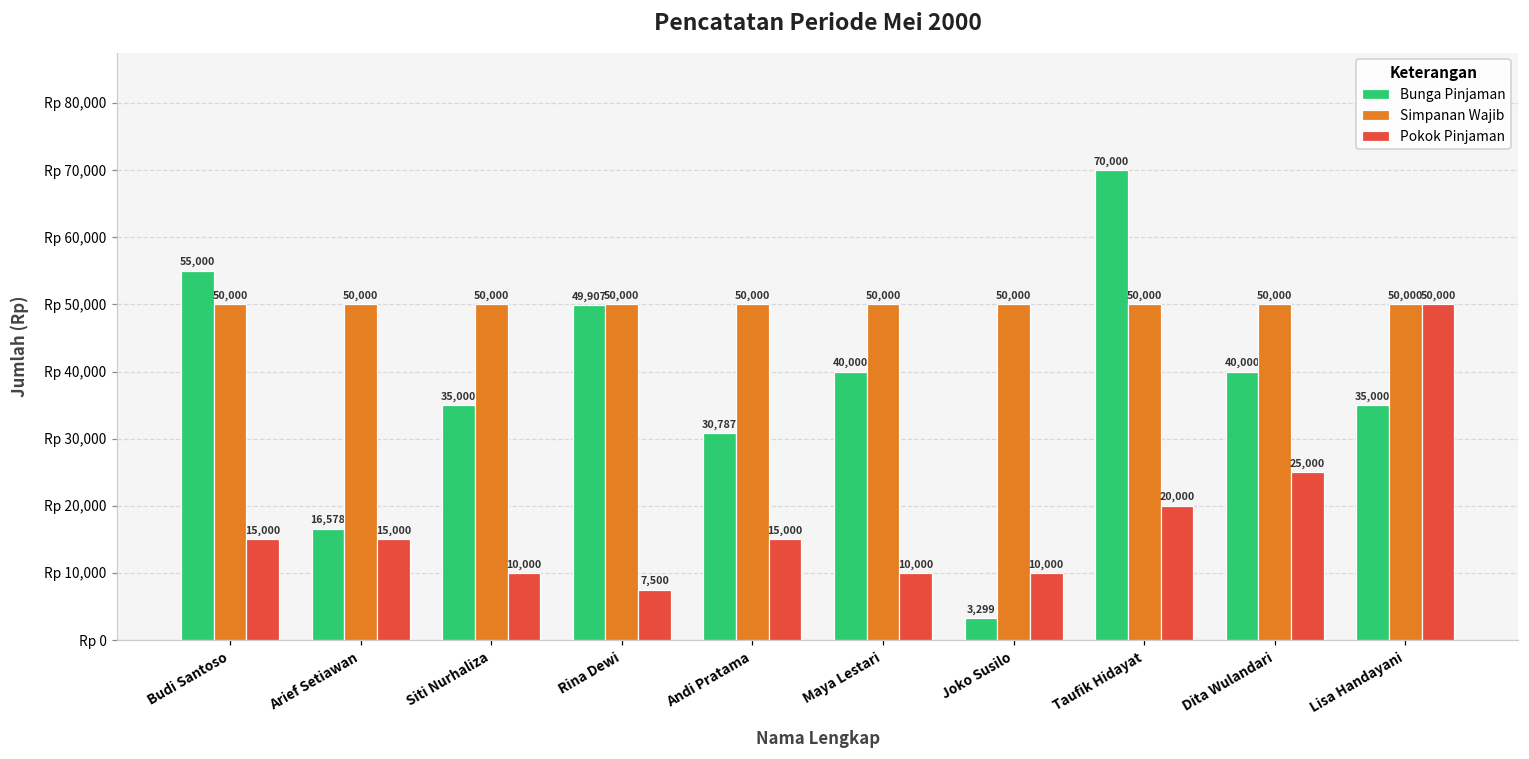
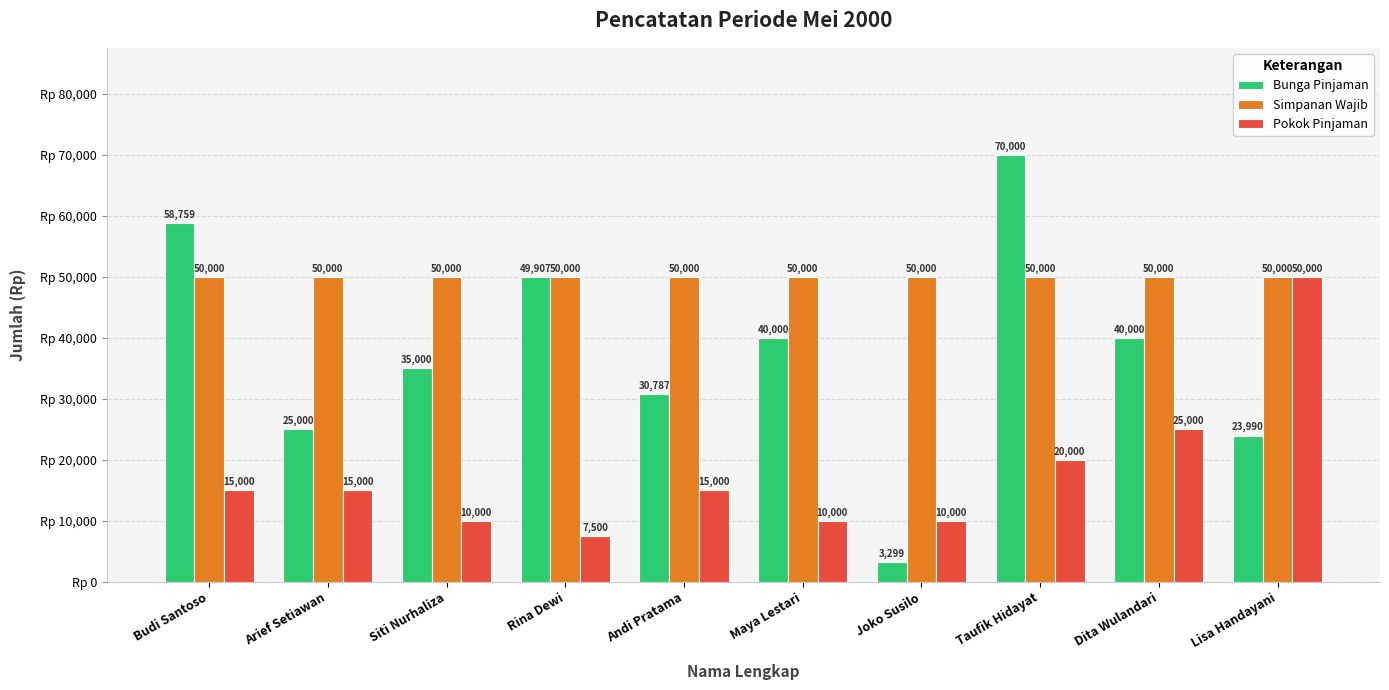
  {
    "Bunga Pinjaman": {
-     "Budi Santoso": "55,000",
-     "Arief Setiawan": "16,578",
+     "Budi Santoso": "58,759",
+     "Arief Setiawan": "25,000",
      "Siti Nurhaliza": "35,000",
      "Rina Dewi": "49,907",
      "Andi Pratama": "30,787",
      "Maya Lestari": "40,000",
      "Joko Susilo": "3,299",
      "Taufik Hidayat": "70,000",
      "Dita Wulandari": "40,000",
-     "Lisa Handayani": "35,000"
+     "Lisa Handayani": "23,990"
    }
  }
